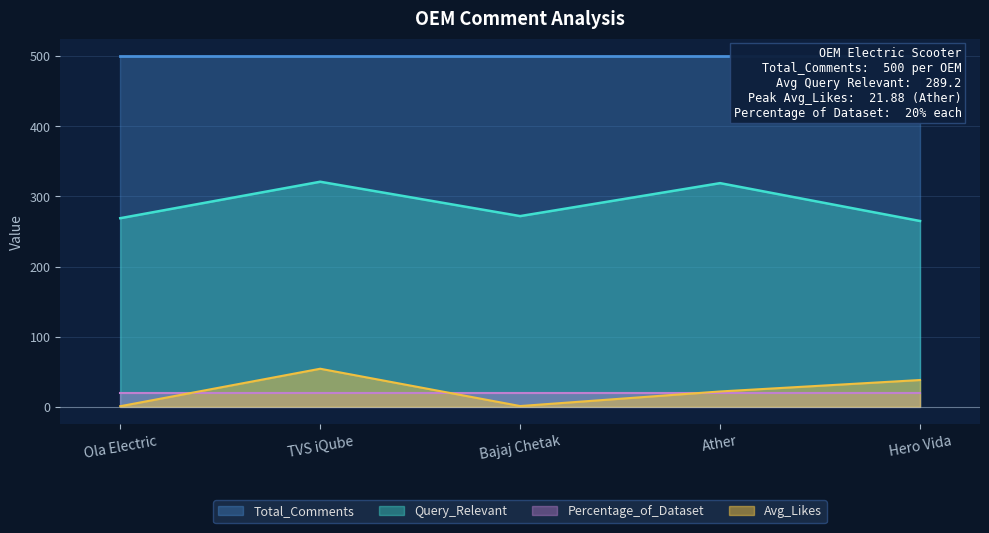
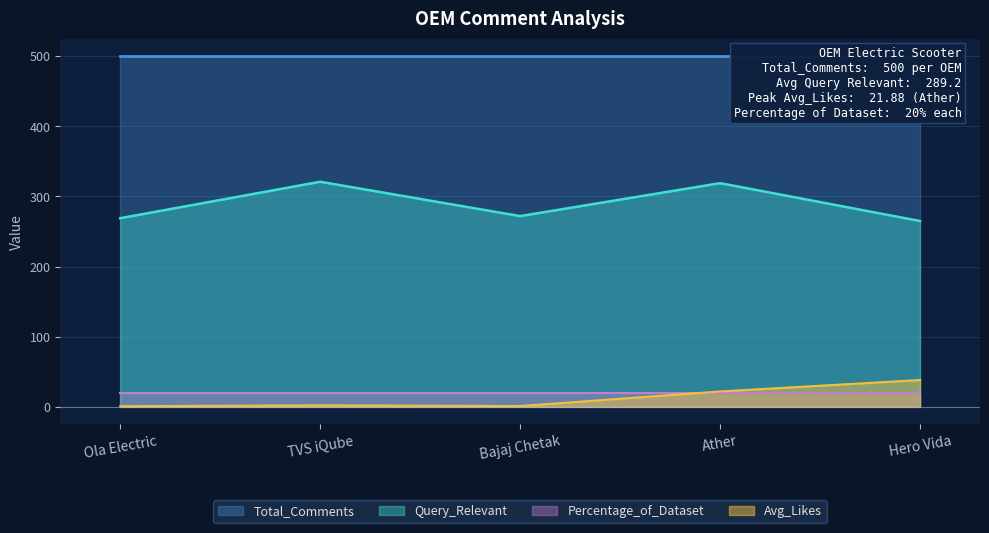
  {
    "Percentage_of_Dataset": {
      "Ola Electric": 20,
      "TVS iQube": 20,
      "Bajaj Chetak": 20,
      "Hero Vida": 20
    },
    "Avg_Likes": {
      "Ola Electric": 0,
-     "TVS iQube": 50,
+     "TVS iQube": 0,
      "Bajaj Chetak": 0,
      "Hero Vida": 40
    }
  }
